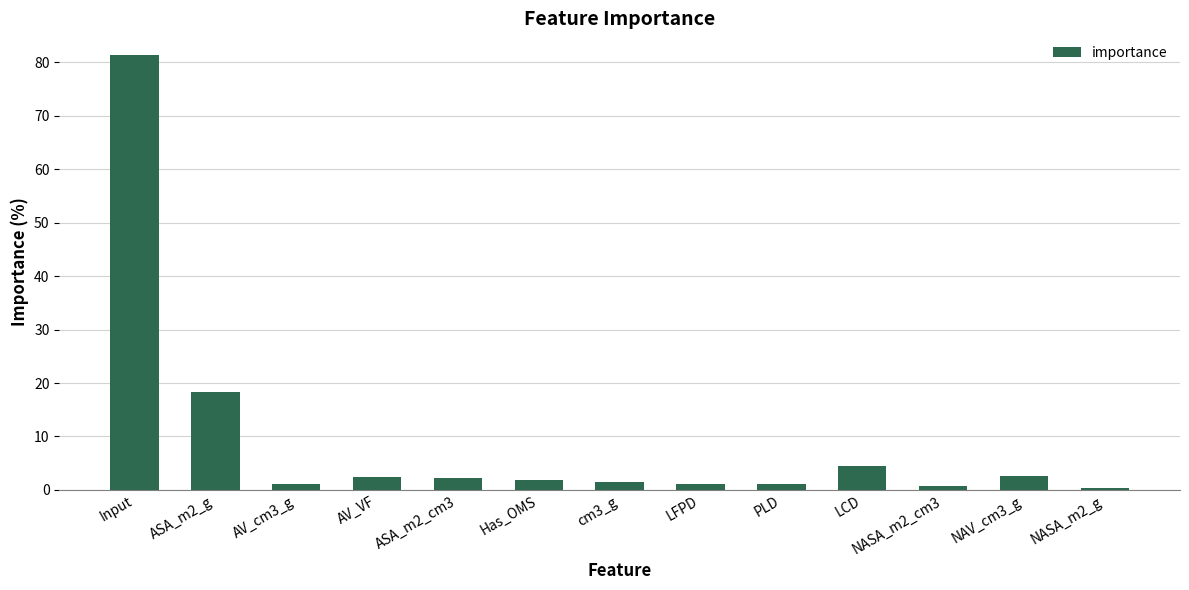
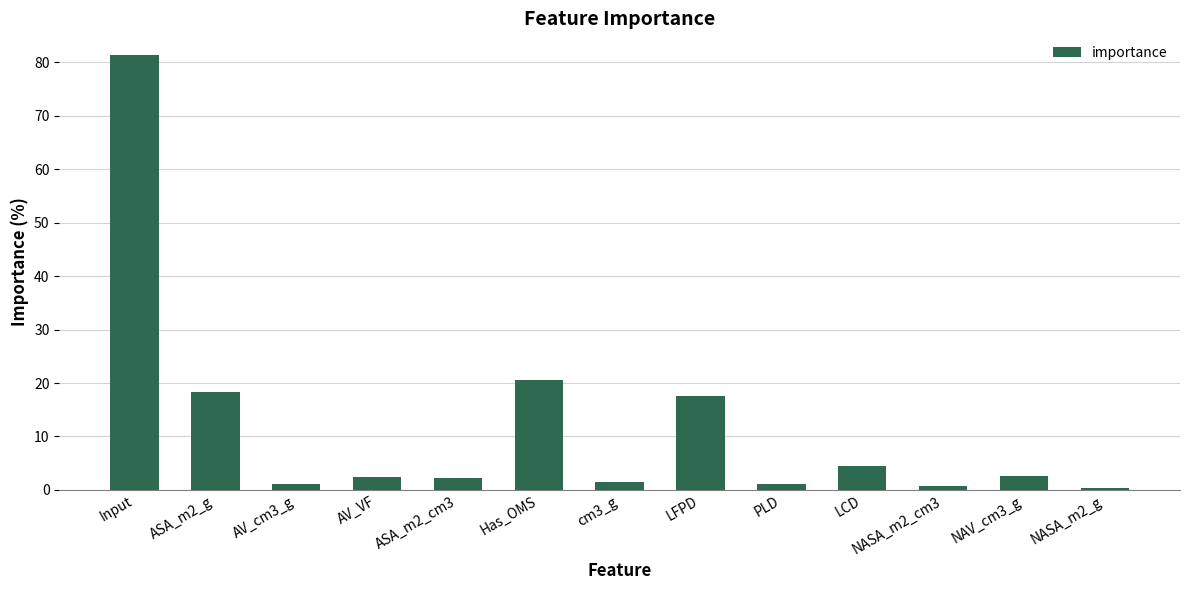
  {
    "Input": 81,
    "ASA_m2_g": 18,
    "AV_cm3_g": 1,
    "AV_VF": 2,
    "ASA_m2_cm3": 2,
-   "Has_OMS": 2,
+   "Has_OMS": 20,
    "cm3_g": 2,
-   "LFPD": 1,
+   "LFPD": 18,
    "PLD": 1,
    "LCD": 4,
    "NASA_m2_cm3": 1,
    "NAV_cm3_g": 3
  }
